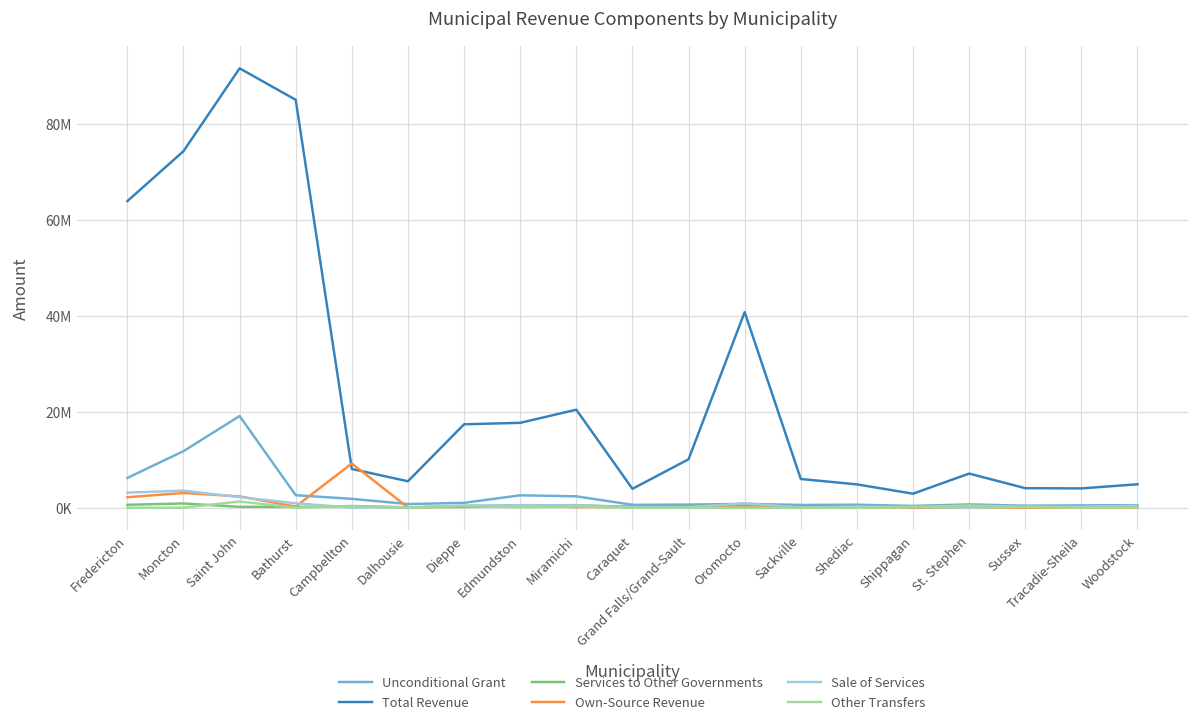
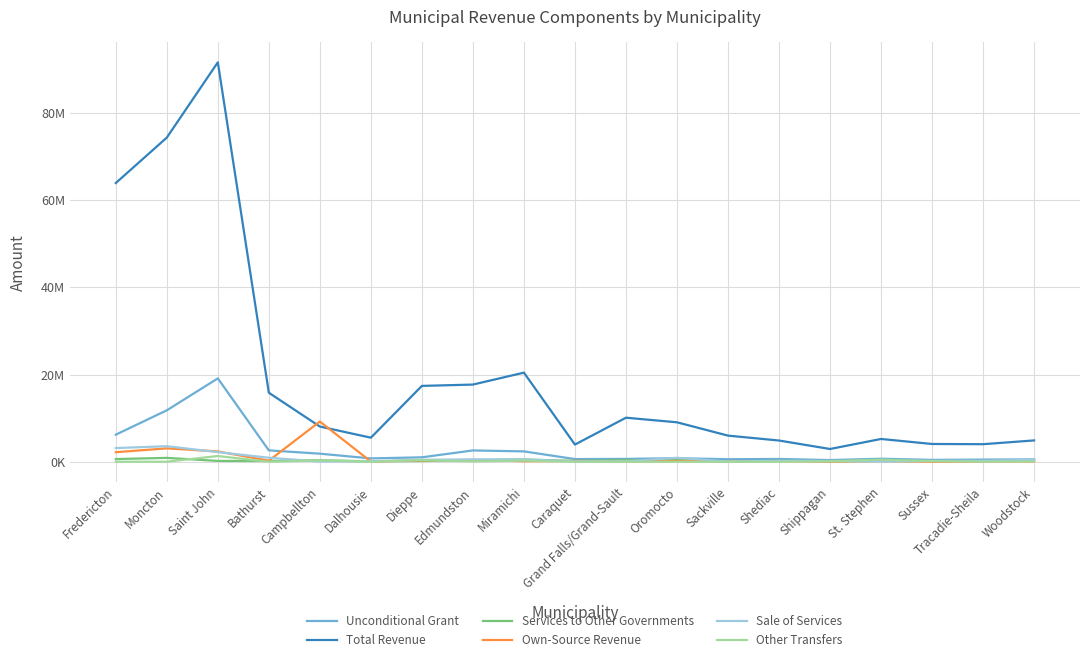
  {
    "Total Revenue": {
      "Fredericton": 64000000,
      "Moncton": 74000000,
      "Saint John": 92000000,
-     "Bathurst": 85000000,
+     "Bathurst": 16000000,
      "Campbellton": 8000000,
      "Dalhousie": 6000000,
      "Dieppe": 17000000,
      "Edmundston": 18000000,
      "Miramichi": 20000000,
      "Caraquet": 4000000,
      "Grand Falls/Grand-Sault": 10000000,
-     "Oromocto": 41000000,
+     "Oromocto": 9000000,
      "Sackville": 6000000,
      "Shediac": 5000000,
      "Shippagan": 3000000,
-     "St. Stephen": 7000000,
+     "St. Stephen": 5000000,
      "Sussex": 4000000,
      "Tracadie-Sheila": 4000000,
      "Woodstock": 5000000
    },
    "Services to Other Governments": {
      "Fredericton": 1000000,
      "Moncton": 1000000,
      "Saint John": 0
    },
    "Own-Source Revenue": {
      "Fredericton": 2000000,
      "Campbellton": 9000000
    },
    "Other Transfers": {
      "Fredericton": 0,
      "Moncton": 0,
      "Saint John": 1000000
    }
  }
